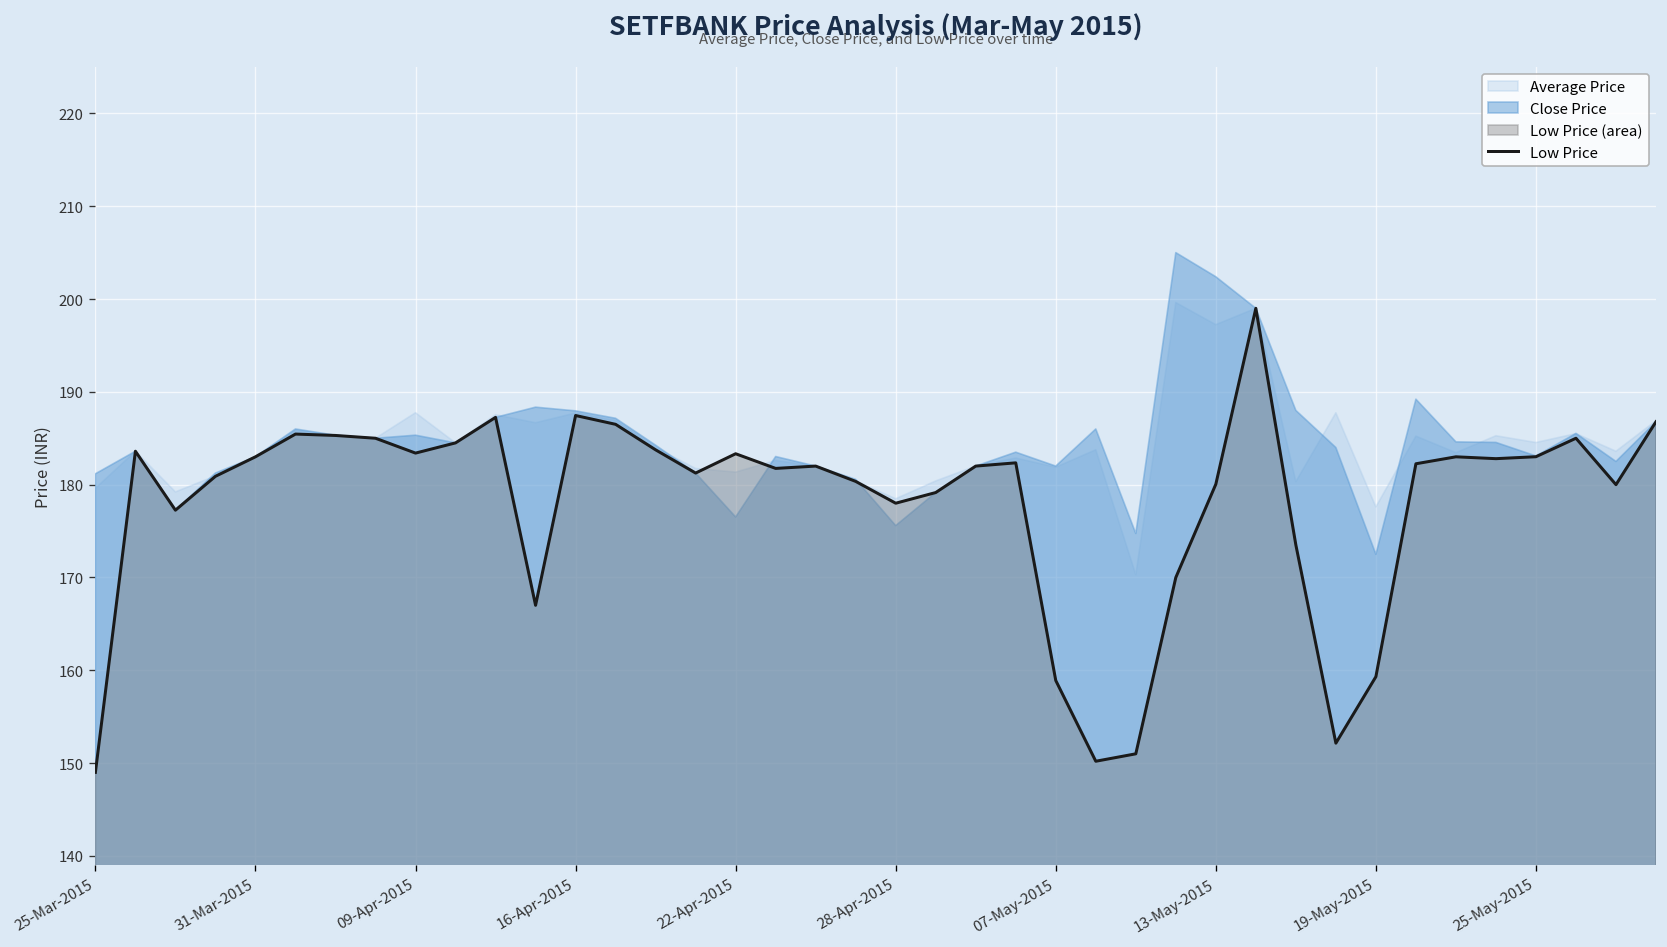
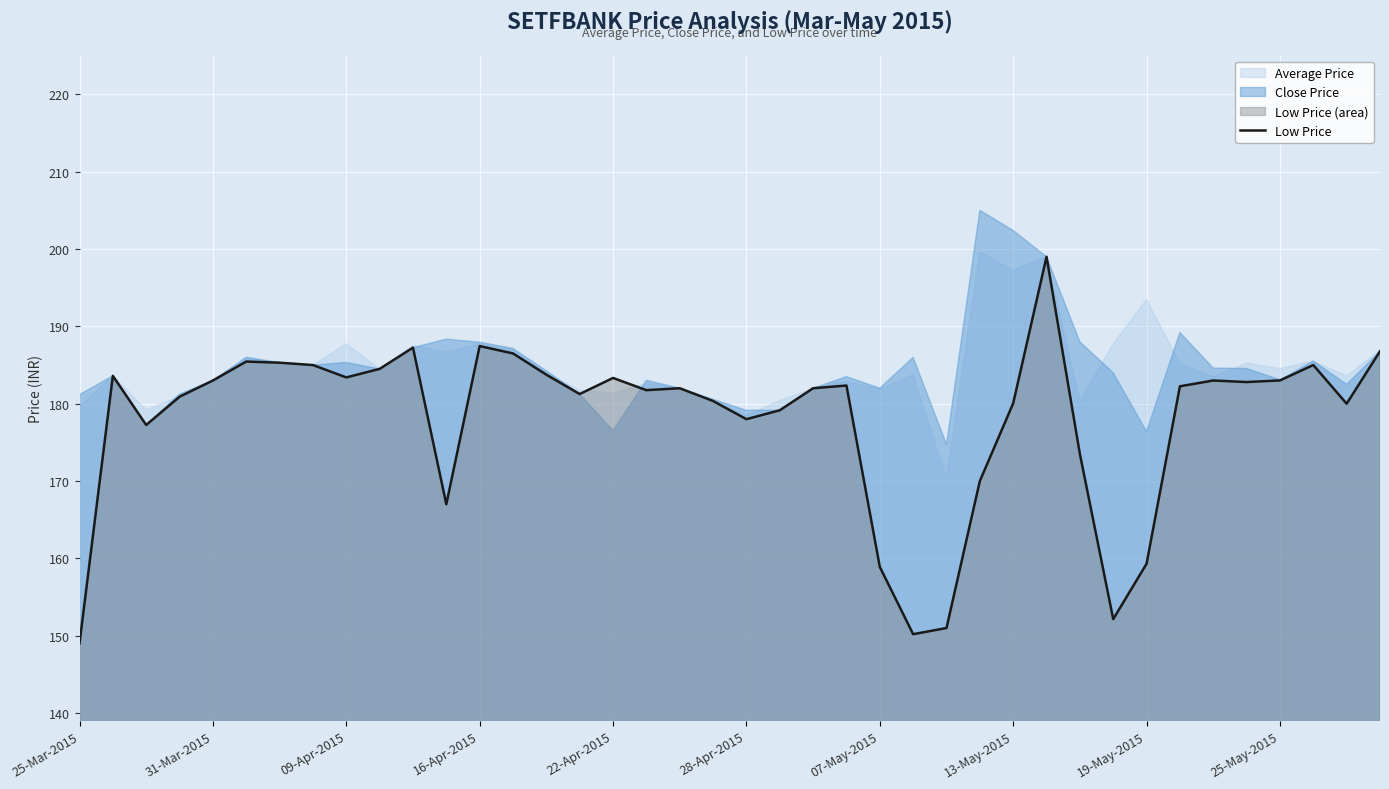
  {
    "Average Price": {
      "25-Mar-2015": 180,
      "09-Apr-2015": 188,
      "22-Apr-2015": 181,
      "28-Apr-2015": 178,
      "13-May-2015": 197,
-     "19-May-2015": 178,
+     "19-May-2015": 193,
      "25-May-2015": 185
    },
    "Close Price": {
      "25-Mar-2015": 181,
      "09-Apr-2015": 185,
      "22-Apr-2015": 177,
-     "28-Apr-2015": 176,
+     "28-Apr-2015": 179,
      "13-May-2015": 202,
-     "19-May-2015": 173
+     "19-May-2015": 176
    },
    "Low Price (area)": {
      "25-Mar-2015": 149,
      "09-Apr-2015": 183,
      "22-Apr-2015": 183,
      "28-Apr-2015": 178,
      "07-May-2015": 159,
      "13-May-2015": 180,
      "19-May-2015": 159
    }
  }
